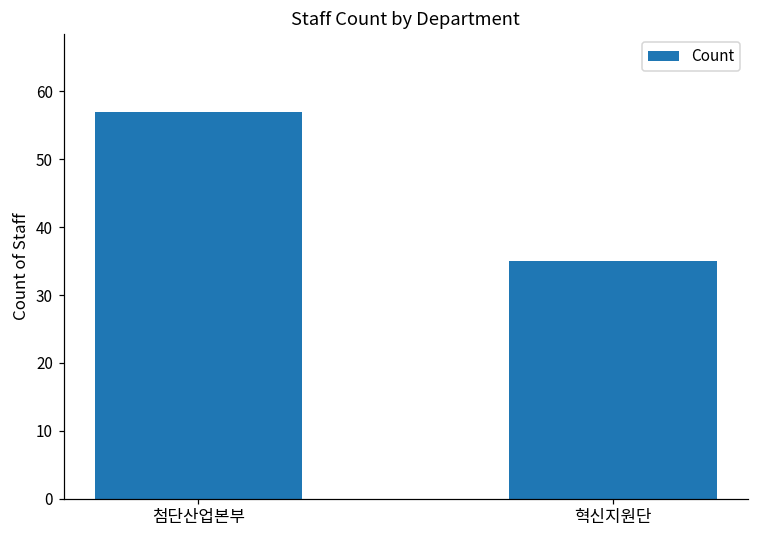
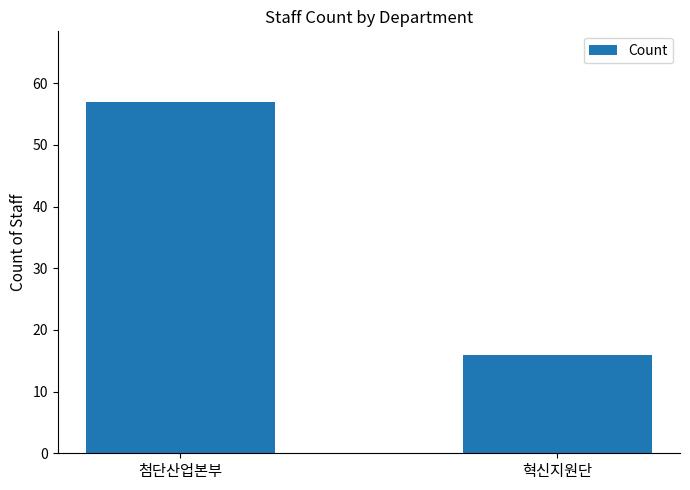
  {
    "첨단산업본부": 57,
-   "혁신지원단": 35
+   "혁신지원단": 16
  }
